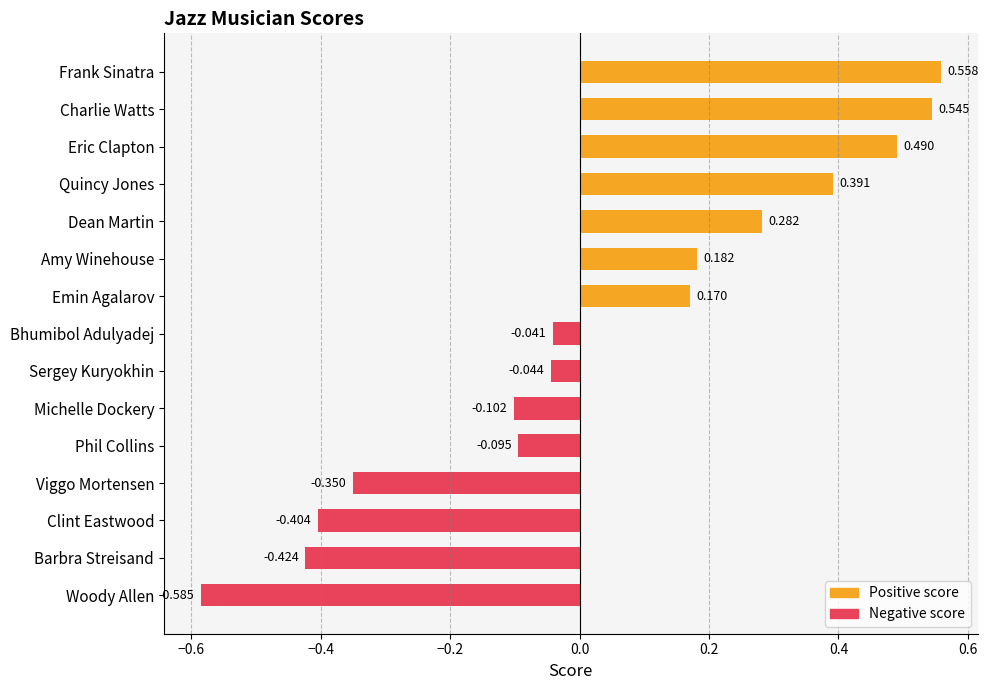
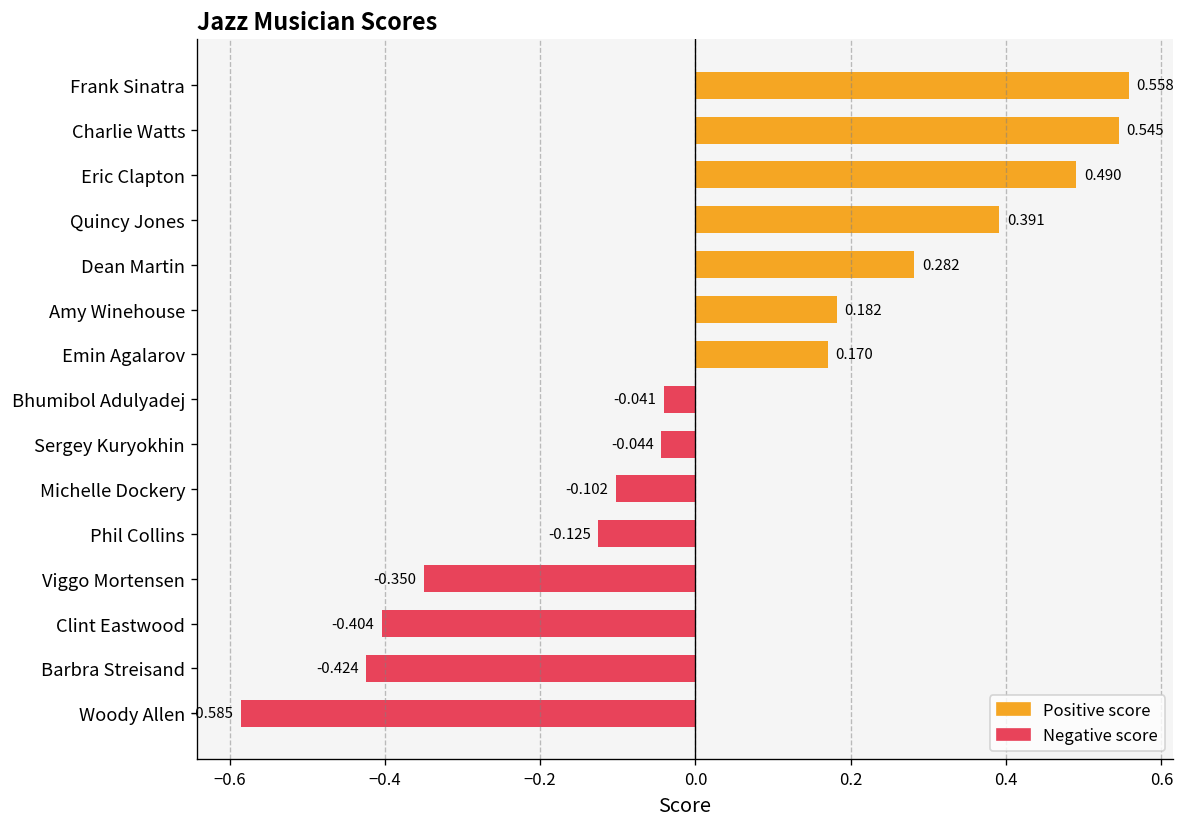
  {
    "Frank Sinatra": 0.558,
    "Charlie Watts": 0.545,
    "Eric Clapton": 0.490,
    "Quincy Jones": 0.391,
    "Dean Martin": 0.282,
    "Amy Winehouse": 0.182,
    "Emin Agalarov": 0.170,
    "Bhumibol Adulyadej": -0.041,
    "Sergey Kuryokhin": -0.044,
    "Michelle Dockery": -0.102,
-   "Phil Collins": -0.095,
+   "Phil Collins": -0.125,
    "Viggo Mortensen": -0.350,
    "Clint Eastwood": -0.404,
    "Barbra Streisand": -0.424,
    "Woody Allen": -0.585
  }
